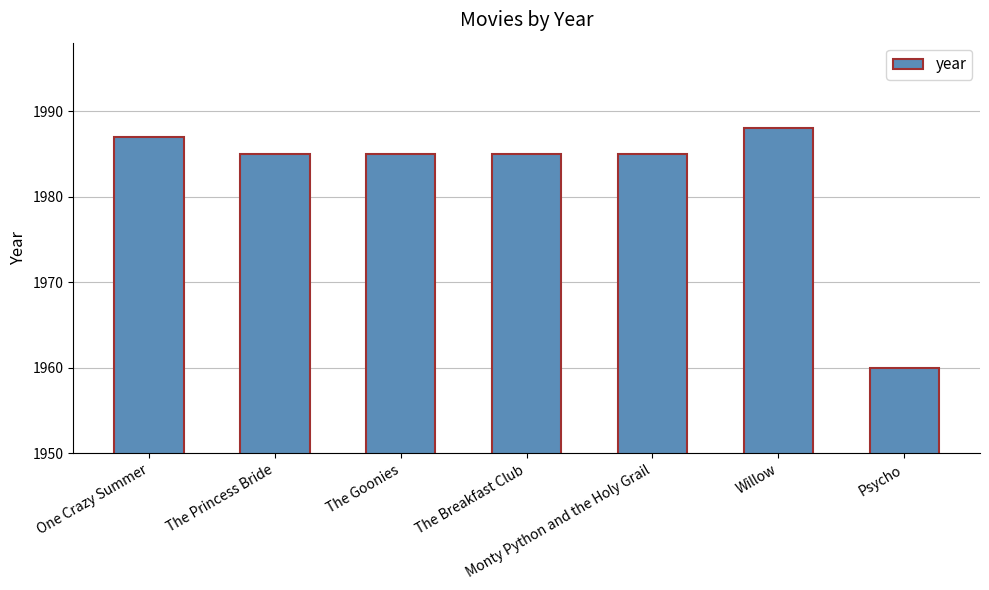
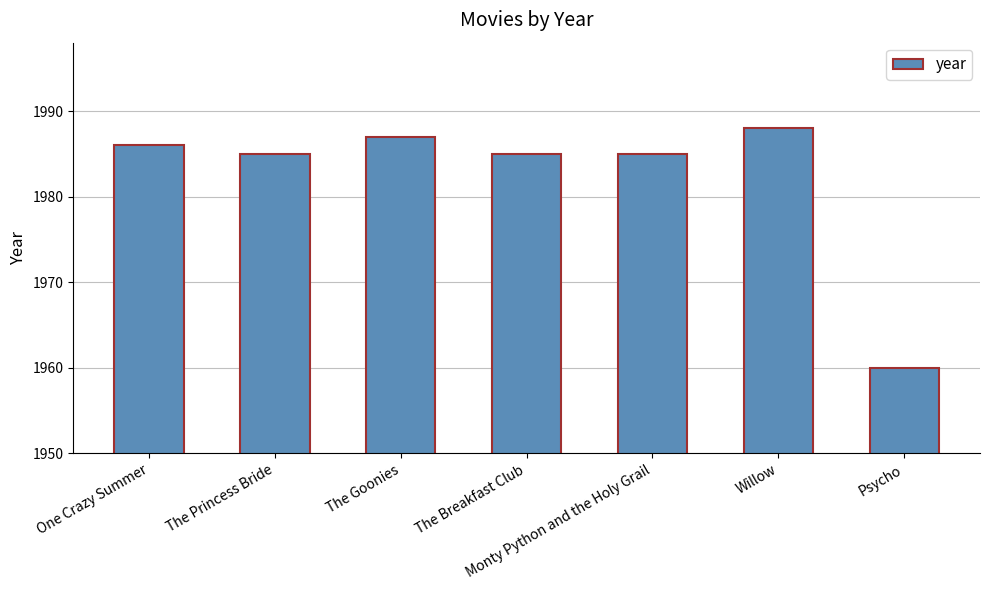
  {
-   "One Crazy Summer": 1987,
+   "One Crazy Summer": 1986,
    "The Princess Bride": 1985,
-   "The Goonies": 1985,
+   "The Goonies": 1987,
    "The Breakfast Club": 1985,
    "Monty Python and the Holy Grail": 1985,
    "Willow": 1988,
    "Psycho": 1960
  }
